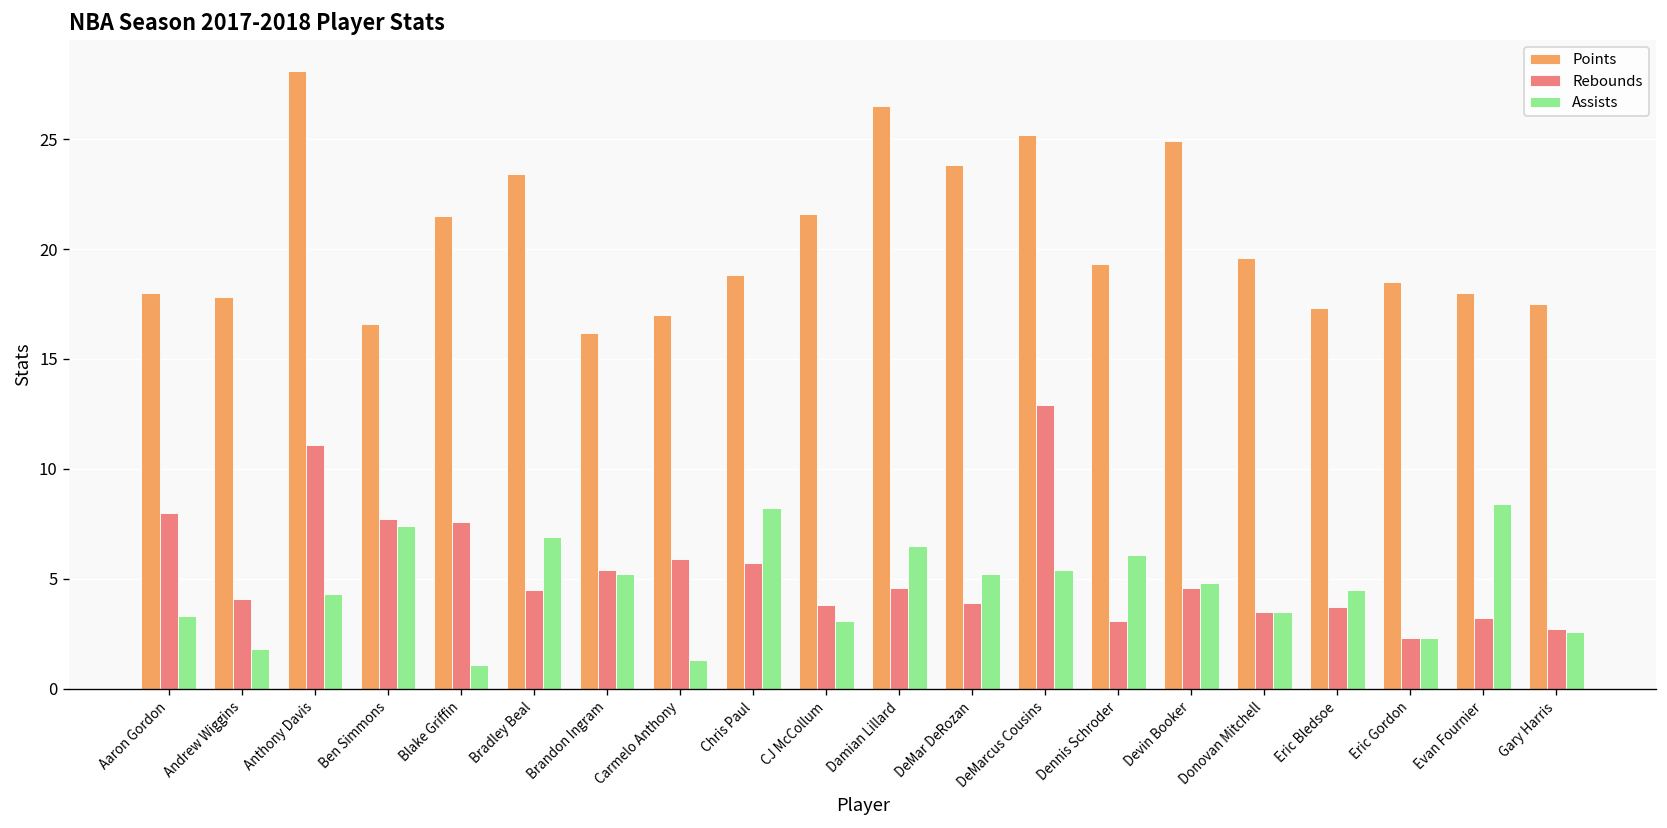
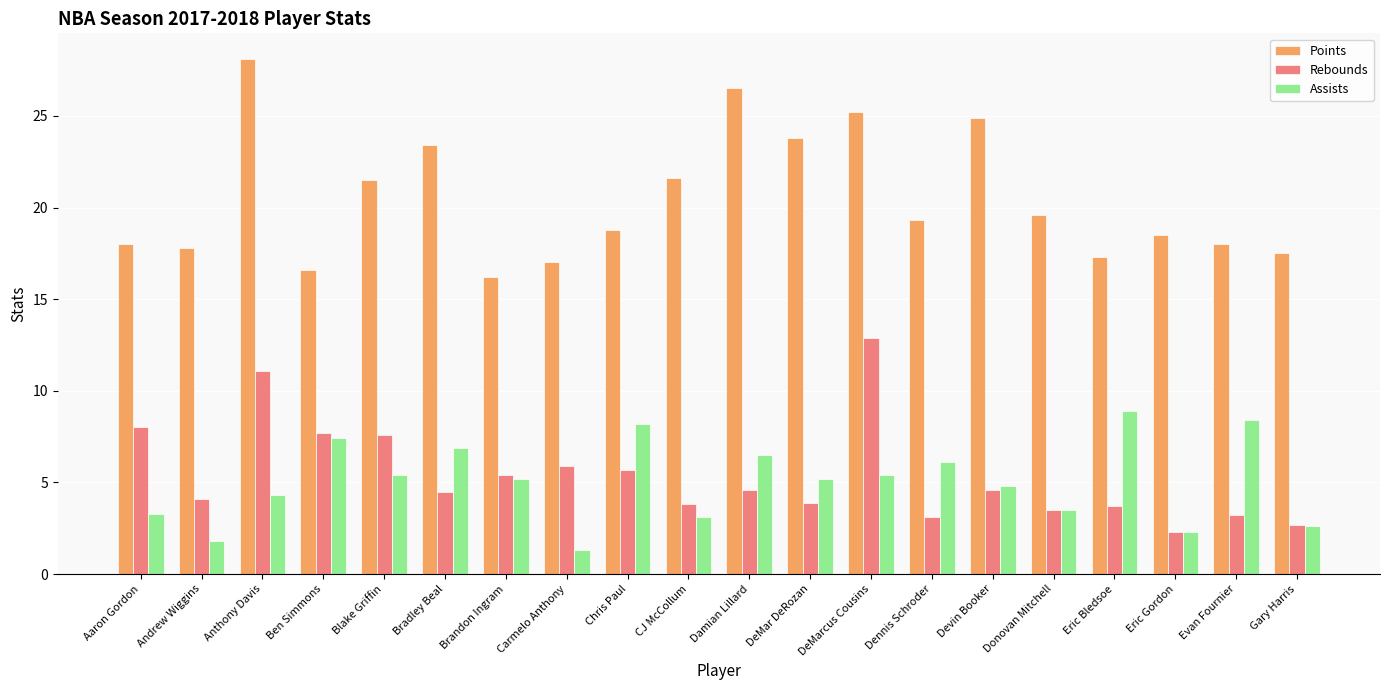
  {
    "Assists": {
      "Aaron Gordon": 3.3,
      "Andrew Wiggins": 1.8,
      "Anthony Davis": 4.3,
      "Ben Simmons": 7.4,
-     "Blake Griffin": 1.1,
+     "Blake Griffin": 5.4,
      "Bradley Beal": 6.9,
      "Brandon Ingram": 5.2,
      "Carmelo Anthony": 1.3,
      "Chris Paul": 8.2,
      "CJ McCollum": 3.1,
      "Damian Lillard": 6.5,
      "DeMar DeRozan": 5.2,
      "DeMarcus Cousins": 5.4,
      "Dennis Schroder": 6.1,
      "Devin Booker": 4.8,
      "Donovan Mitchell": 3.5,
-     "Eric Bledsoe": 4.5,
+     "Eric Bledsoe": 8.9,
      "Eric Gordon": 2.3,
      "Evan Fournier": 8.4,
      "Gary Harris": 2.6
    }
  }
